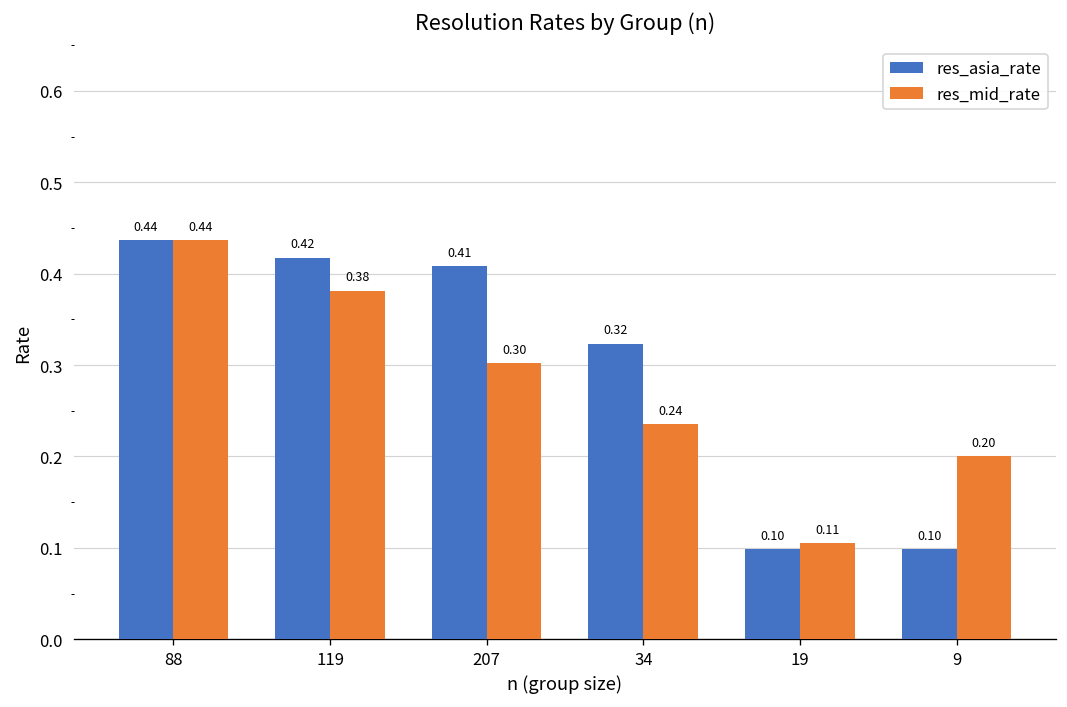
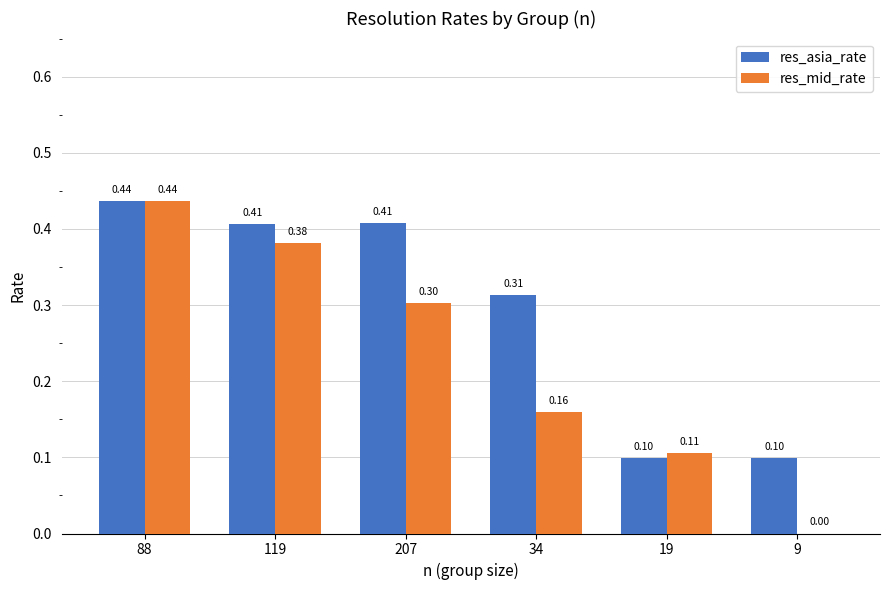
  {
    "res_asia_rate": {
      "88": 0.44,
-     "119": 0.42,
+     "119": 0.41,
      "207": 0.41,
-     "34": 0.32,
+     "34": 0.31,
      "19": 0.10,
      "9": 0.10
    },
    "res_mid_rate": {
      "88": 0.44,
      "119": 0.38,
      "207": 0.30,
-     "34": 0.24,
+     "34": 0.16,
      "19": 0.11,
-     "9": 0.20
+     "9": 0.00
    }
  }
